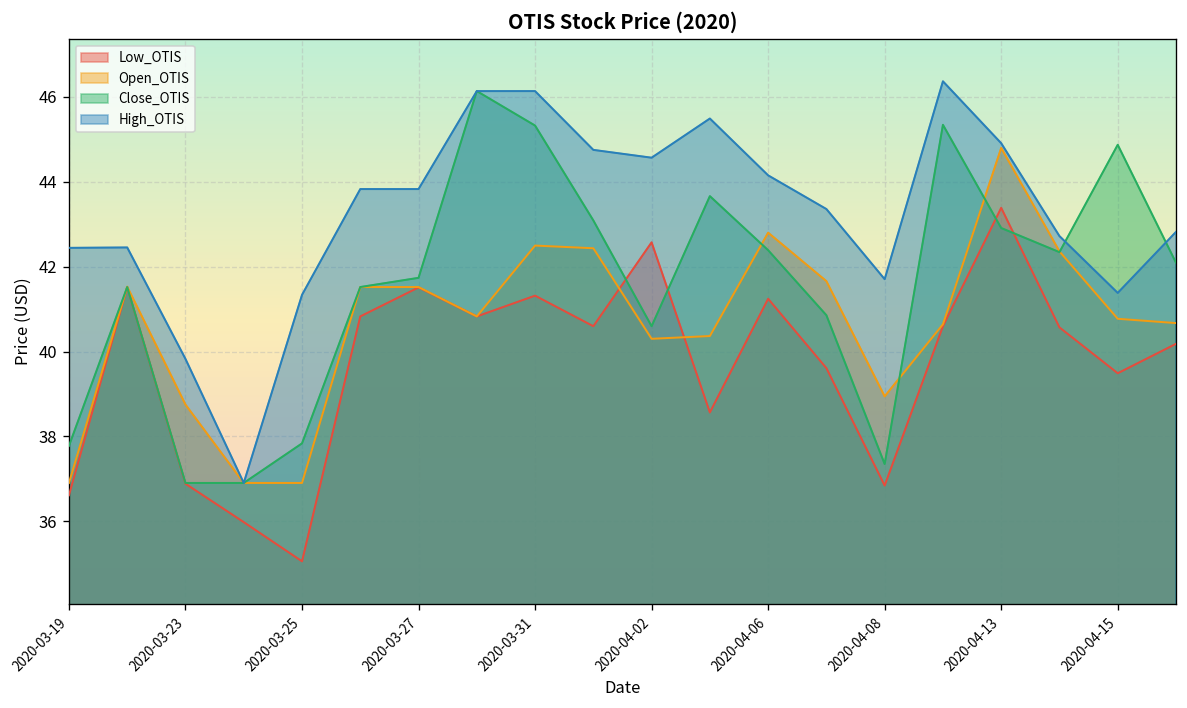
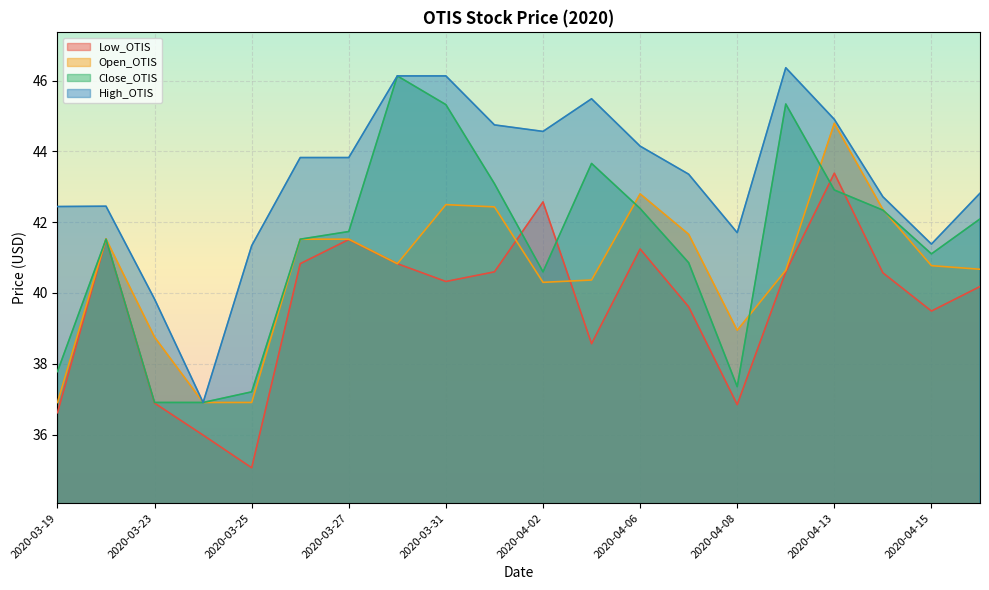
  {
    "Low_OTIS": {
      "2020-03-19": 36.6,
      "2020-03-25": 35.1,
-     "2020-03-31": 41.3,
+     "2020-03-31": 40.3,
      "2020-04-02": 42.6,
      "2020-04-06": 41.2,
      "2020-04-08": 36.8,
      "2020-04-13": 43.4,
      "2020-04-15": 39.5
    },
    "Open_OTIS": {
      "2020-03-19": 36.9,
      "2020-03-23": 38.8,
      "2020-03-25": 36.9,
      "2020-03-31": 42.5,
      "2020-04-02": 40.3,
      "2020-04-06": 42.8,
      "2020-04-08": 38.9,
      "2020-04-13": 44.8,
      "2020-04-15": 40.8
    },
    "Close_OTIS": {
      "2020-03-19": 37.8,
-     "2020-03-25": 37.8,
+     "2020-03-25": 37.2,
      "2020-03-27": 41.7,
      "2020-03-31": 45.3,
      "2020-04-02": 40.6,
      "2020-04-06": 42.4,
      "2020-04-08": 37.4,
      "2020-04-13": 42.9,
-     "2020-04-15": 44.9
+     "2020-04-15": 41.1
    },
    "High_OTIS": {
      "2020-03-19": 42.4,
      "2020-03-23": 39.8,
      "2020-03-25": 41.3,
      "2020-03-27": 43.8,
      "2020-03-31": 46.1,
      "2020-04-02": 44.6,
      "2020-04-06": 44.1,
      "2020-04-08": 41.7,
      "2020-04-13": 44.9,
      "2020-04-15": 41.4
    }
  }
